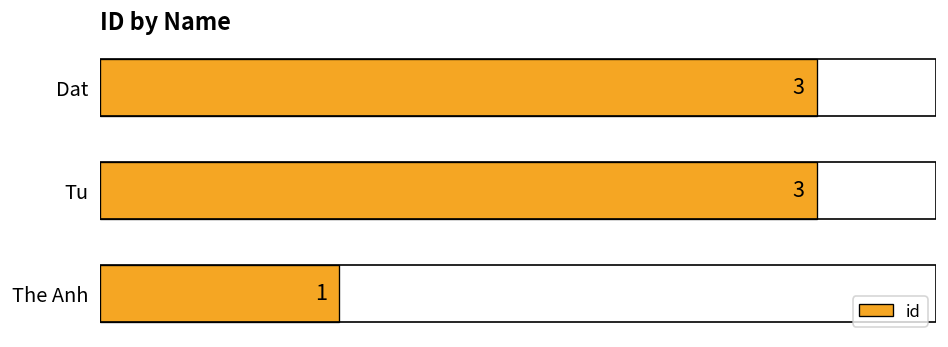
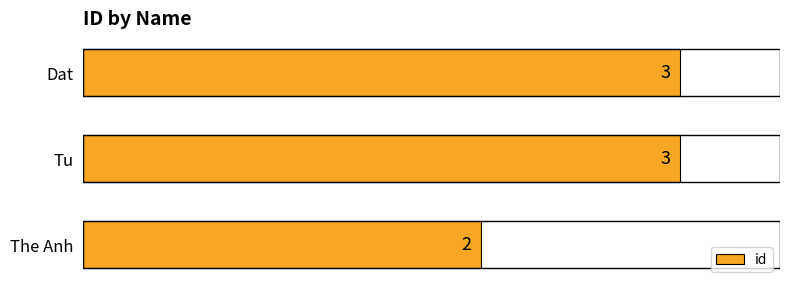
  {
    "Dat": 3,
    "Tu": 3,
-   "The Anh": 1
+   "The Anh": 2
  }
